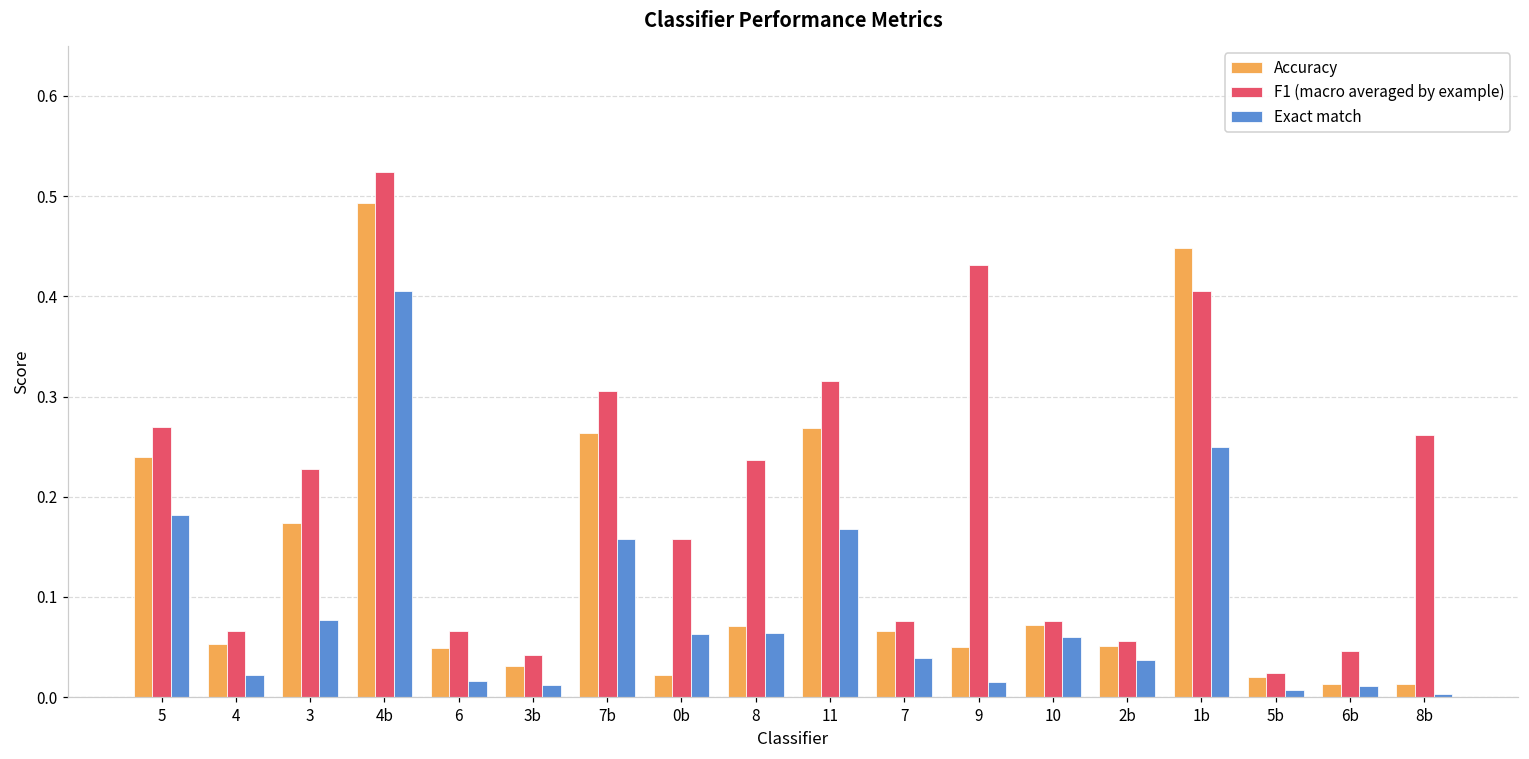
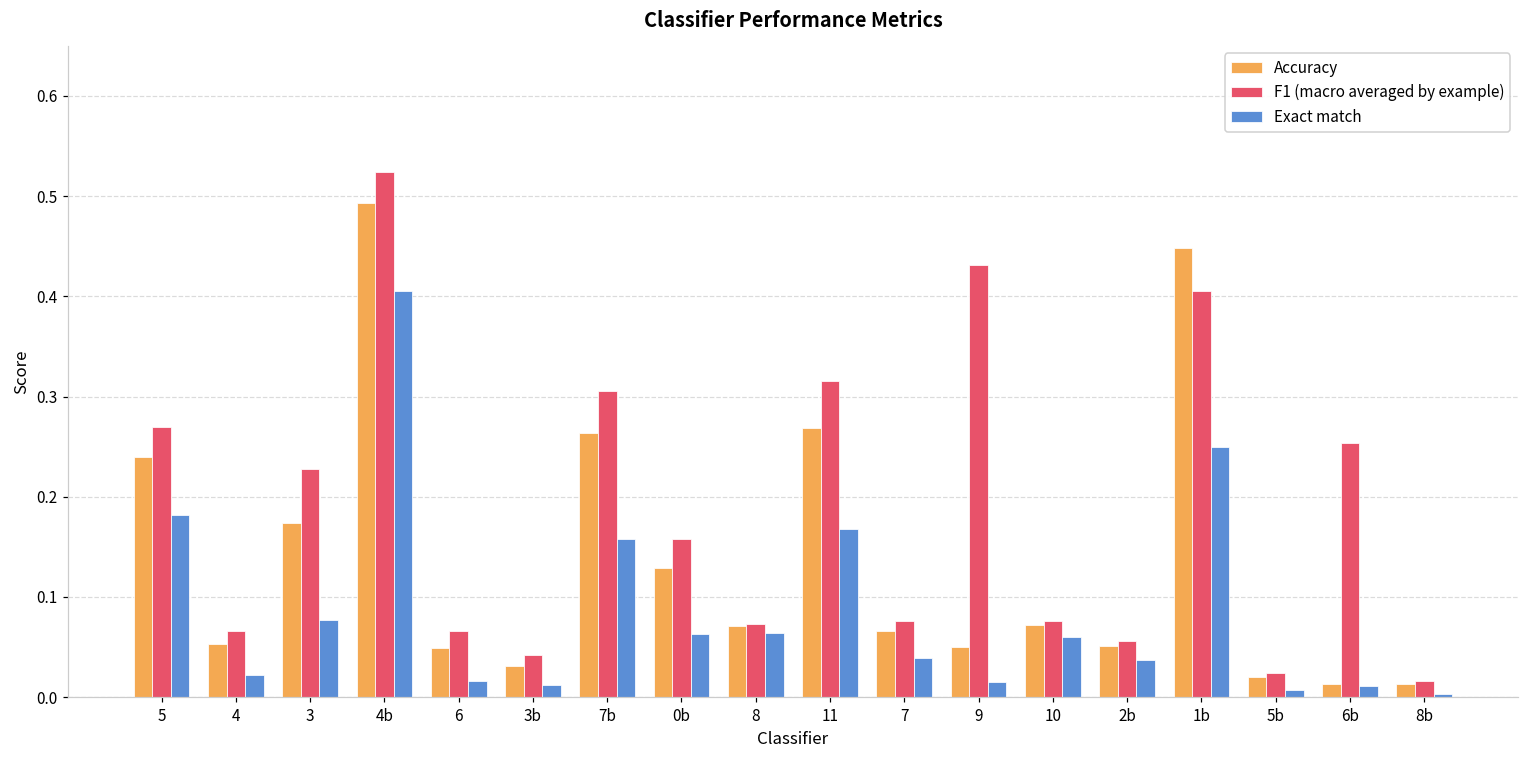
  {
    "Accuracy": {
      "5": 0.24,
      "4": 0.05,
      "3": 0.17,
      "4b": 0.49,
      "6": 0.05,
      "3b": 0.03,
      "7b": 0.26,
-     "0b": 0.02,
+     "0b": 0.13,
      "8": 0.07,
      "11": 0.27,
      "7": 0.07,
      "9": 0.05,
      "10": 0.07,
      "2b": 0.05,
      "1b": 0.45,
      "5b": 0.02,
      "6b": 0.01,
      "8b": 0.01
    },
    "F1 (macro averaged by example)": {
      "5": 0.27,
      "4": 0.07,
      "3": 0.23,
      "4b": 0.52,
      "6": 0.07,
      "3b": 0.04,
      "7b": 0.31,
      "0b": 0.16,
-     "8": 0.24,
+     "8": 0.07,
      "11": 0.32,
      "7": 0.08,
      "9": 0.43,
      "10": 0.08,
      "2b": 0.06,
      "1b": 0.40,
      "5b": 0.02,
-     "6b": 0.05,
-     "8b": 0.26
+     "6b": 0.25,
+     "8b": 0.02
    },
    "Exact match": {
      "5": 0.18,
      "4": 0.02,
      "3": 0.08,
      "4b": 0.41,
      "6": 0.02,
      "3b": 0.01,
      "7b": 0.16,
      "0b": 0.06,
      "8": 0.06,
      "11": 0.17,
      "7": 0.04,
      "9": 0.01,
      "10": 0.06,
      "2b": 0.04,
      "1b": 0.25,
      "5b": 0.01,
      "6b": 0.01,
      "8b": 0.00
    }
  }
